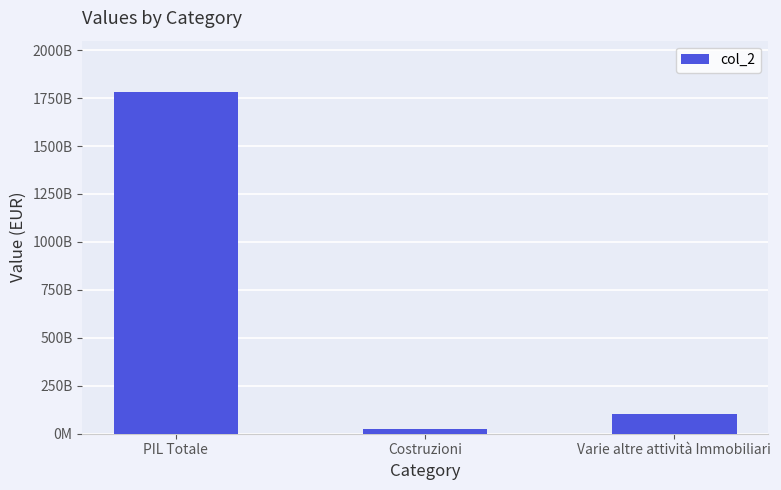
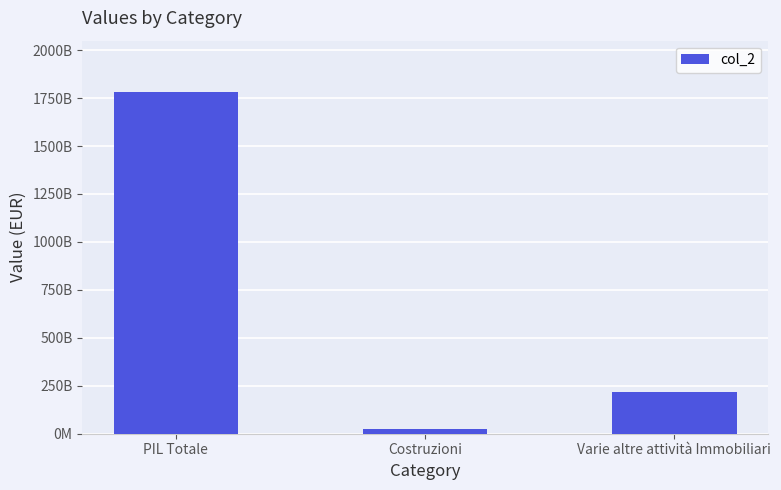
  {
    "PIL Totale": 1780000000000,
    "Costruzioni": 20000000000,
-   "Varie altre attività Immobiliari": 100000000000
+   "Varie altre attività Immobiliari": 220000000000
  }
